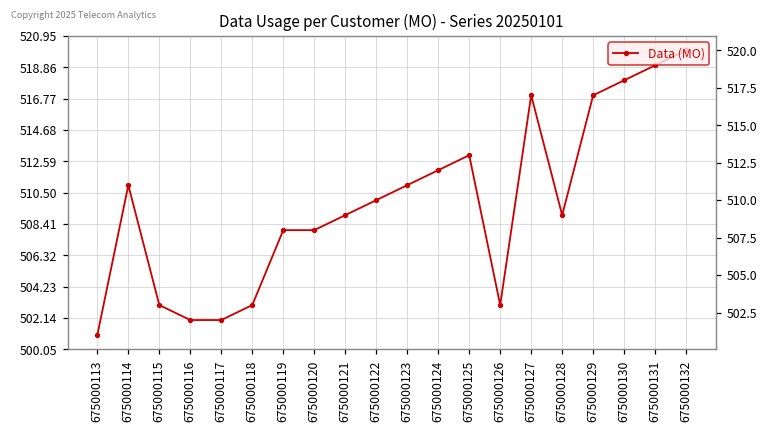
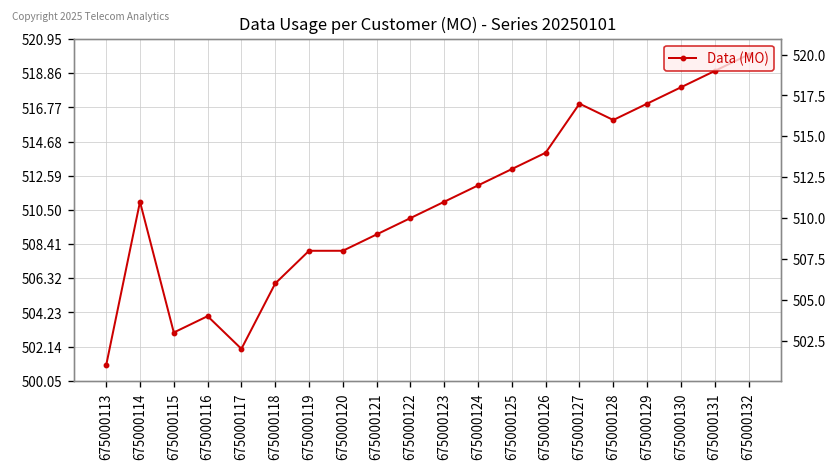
  {
    "675000113": 501,
    "675000114": 511,
    "675000115": 503,
-   "675000116": 502,
+   "675000116": 504,
    "675000117": 502,
-   "675000118": 503,
+   "675000118": 506,
    "675000119": 508,
    "675000120": 508,
    "675000121": 509,
    "675000122": 510,
    "675000123": 511,
    "675000124": 512,
    "675000125": 513,
-   "675000126": 503,
+   "675000126": 514,
    "675000127": 517,
-   "675000128": 509,
+   "675000128": 516,
    "675000129": 517,
    "675000130": 518,
    "675000131": 519
  }
